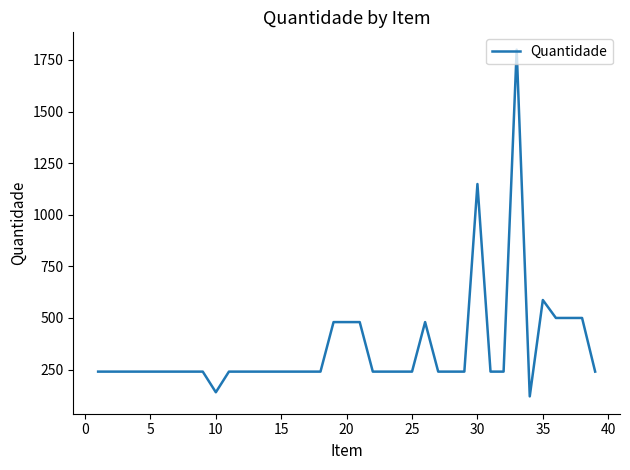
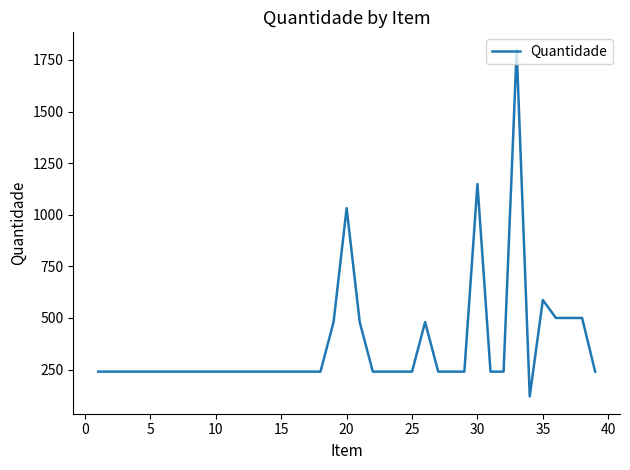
  {
    "5": 240,
-   "10": 140,
+   "10": 240,
    "15": 240,
-   "20": 480,
+   "20": 1030,
    "25": 240,
    "30": 1150,
    "35": 590
  }
